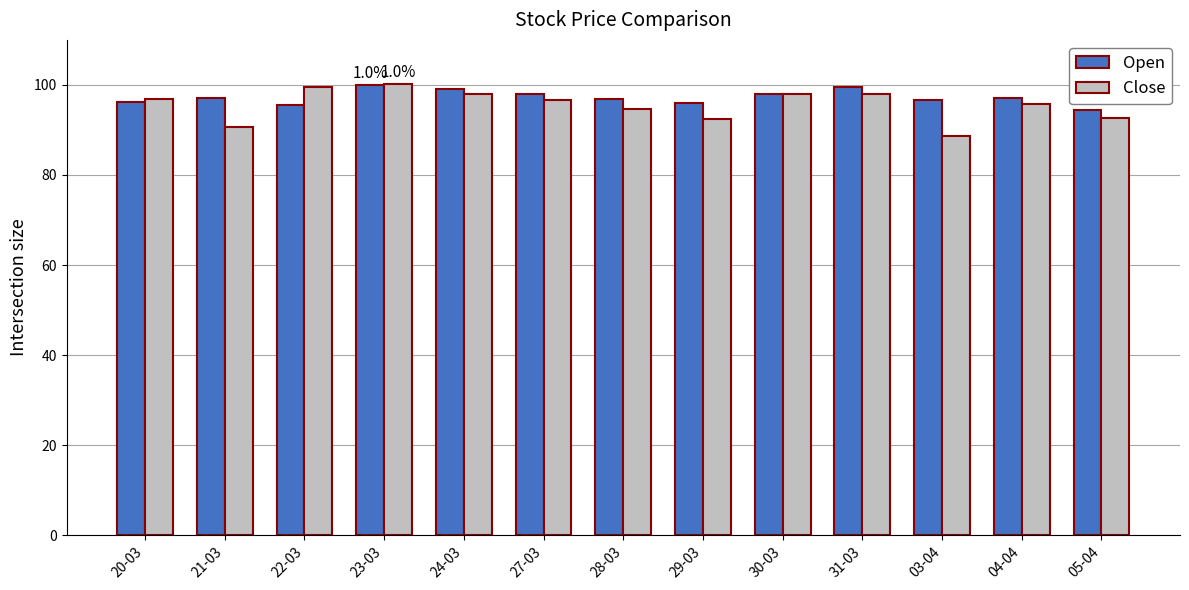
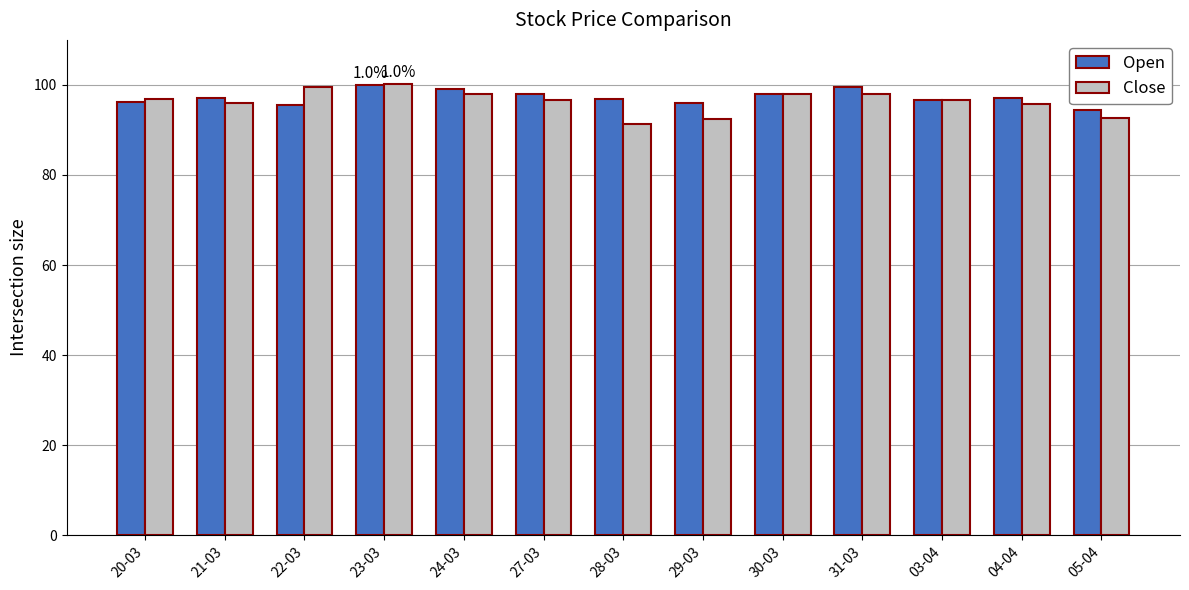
  {
    "Open": {
      "20-03": 96,
      "21-03": 97,
      "22-03": 96,
      "24-03": 99,
      "27-03": 98,
      "28-03": 97,
      "29-03": 96,
      "30-03": 98,
      "31-03": 99,
      "03-04": 97,
      "04-04": 97,
      "05-04": 94
    },
    "Close": {
      "20-03": 97,
-     "21-03": 91,
+     "21-03": 96,
      "22-03": 100,
      "24-03": 98,
      "27-03": 97,
-     "28-03": 95,
+     "28-03": 91,
      "29-03": 92,
      "30-03": 98,
      "31-03": 98,
-     "03-04": 89,
+     "03-04": 97,
      "04-04": 96,
      "05-04": 93
    }
  }
